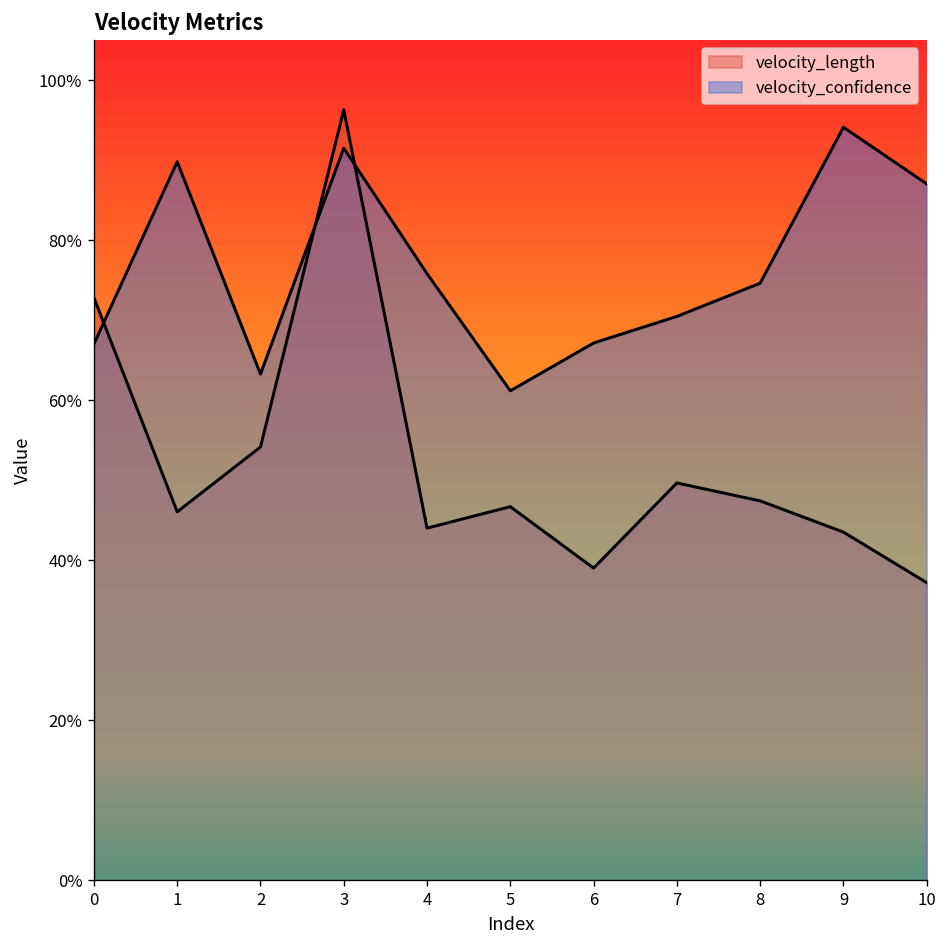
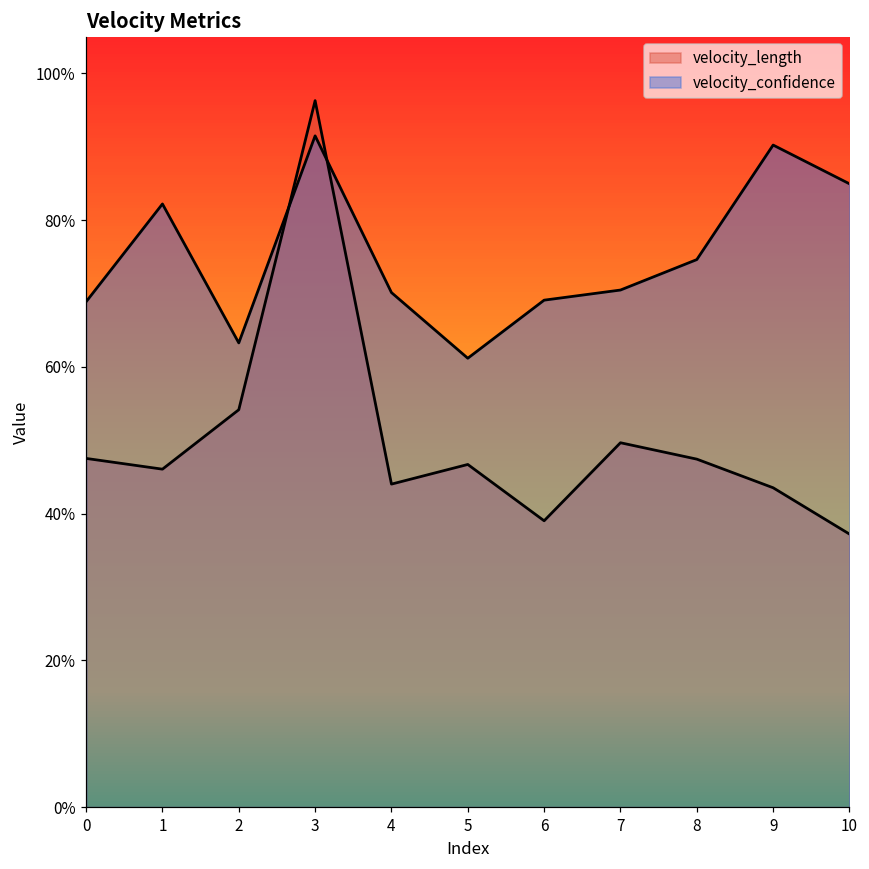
  {
    "velocity_length": {
-     "0": "73%",
+     "0": "48%",
      "1": "46%",
      "2": "54%",
      "3": "96%",
      "4": "44%",
      "5": "47%",
      "6": "39%",
      "7": "50%",
      "8": "47%",
      "9": "44%",
      "10": "37%"
    },
    "velocity_confidence": {
-     "0": "67%",
-     "1": "90%",
+     "0": "69%",
+     "1": "82%",
      "2": "63%",
      "3": "91%",
-     "4": "76%",
+     "4": "70%",
      "5": "61%",
-     "6": "67%",
+     "6": "69%",
      "7": "70%",
      "8": "75%",
-     "9": "94%",
-     "10": "87%"
+     "9": "90%",
+     "10": "85%"
    }
  }
